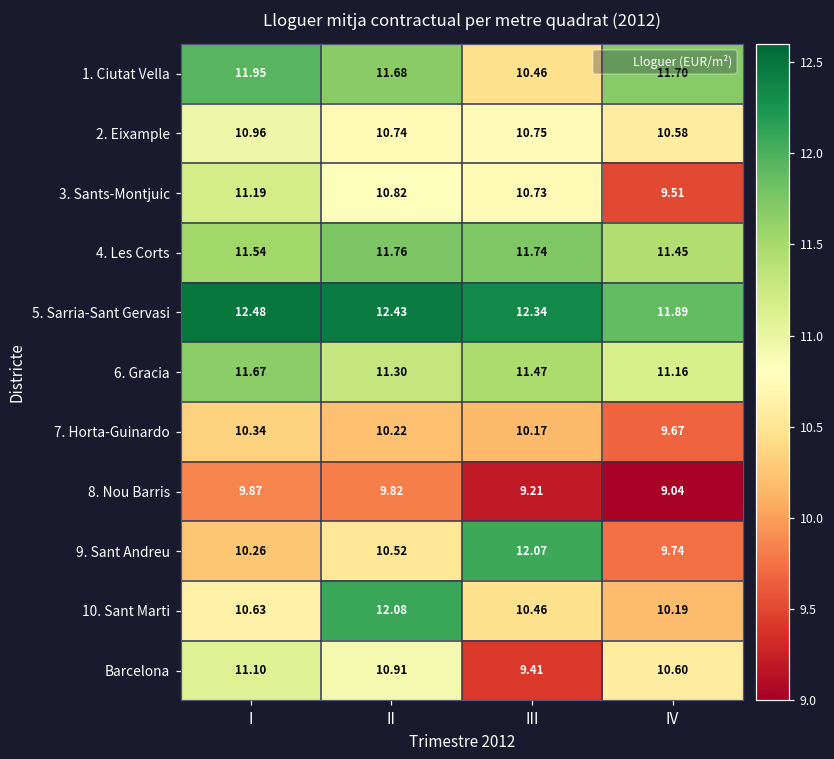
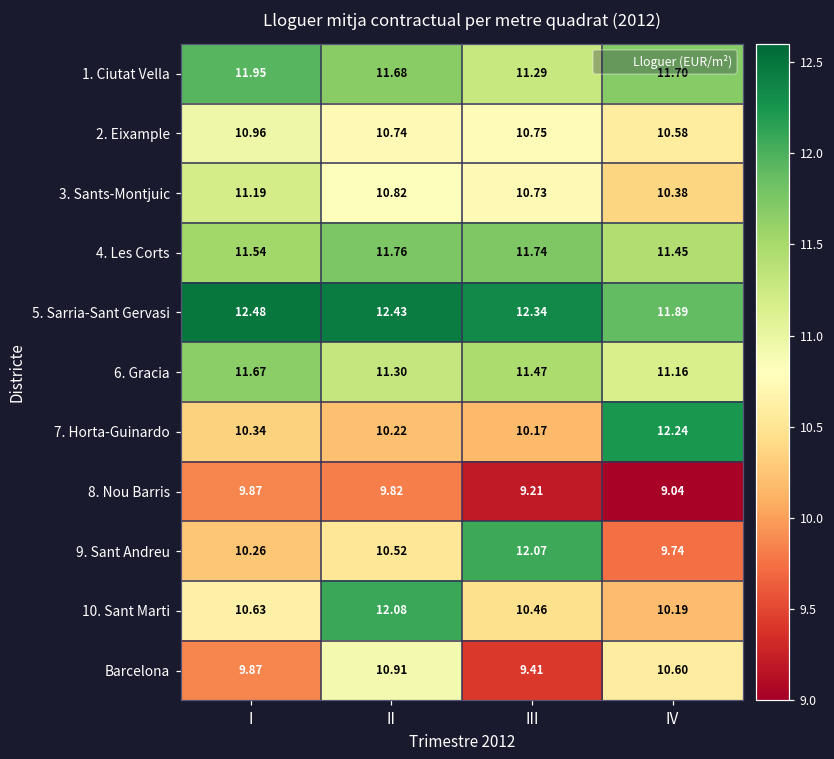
  {
    "1. Ciutat Vella": {
      "I": 11.95,
      "II": 11.68,
-     "III": 10.46
+     "III": 11.29
    },
    "2. Eixample": {
      "I": 10.96,
      "II": 10.74,
      "III": 10.75,
      "IV": 10.58
    },
    "3. Sants-Montjuic": {
      "I": 11.19,
      "II": 10.82,
      "III": 10.73,
-     "IV": 9.51
+     "IV": 10.38
    },
    "4. Les Corts": {
      "I": 11.54,
      "II": 11.76,
      "III": 11.74,
      "IV": 11.45
    },
    "5. Sarria-Sant Gervasi": {
      "I": 12.48,
      "II": 12.43,
      "III": 12.34,
      "IV": 11.89
    },
    "6. Gracia": {
      "I": 11.67,
      "II": 11.30,
      "III": 11.47,
      "IV": 11.16
    },
    "7. Horta-Guinardo": {
      "I": 10.34,
      "II": 10.22,
      "III": 10.17,
-     "IV": 9.67
+     "IV": 12.24
    },
    "8. Nou Barris": {
      "I": 9.87,
      "II": 9.82,
      "III": 9.21,
      "IV": 9.04
    },
    "9. Sant Andreu": {
      "I": 10.26,
      "II": 10.52,
      "III": 12.07,
      "IV": 9.74
    },
    "10. Sant Marti": {
      "I": 10.63,
      "II": 12.08,
      "III": 10.46,
      "IV": 10.19
    },
    "Barcelona": {
-     "I": 11.10,
+     "I": 9.87,
      "II": 10.91,
      "III": 9.41,
      "IV": 10.60
    }
  }
